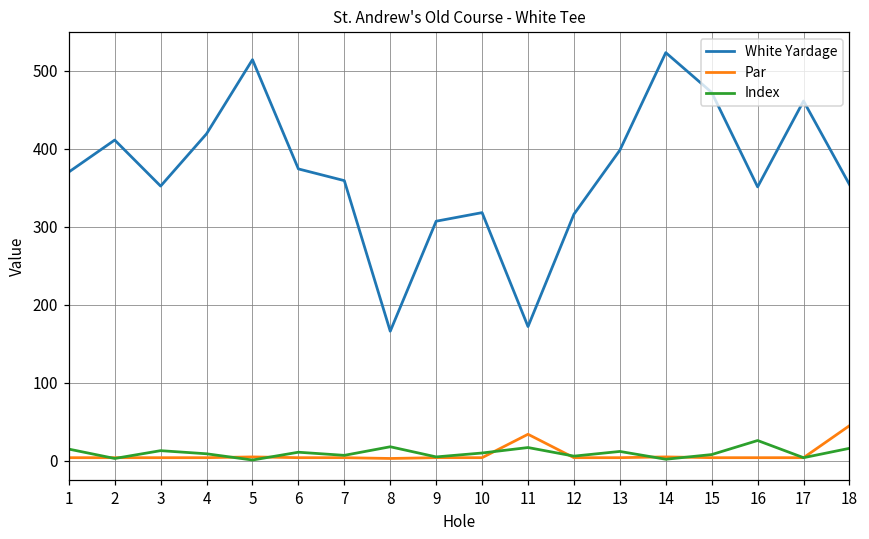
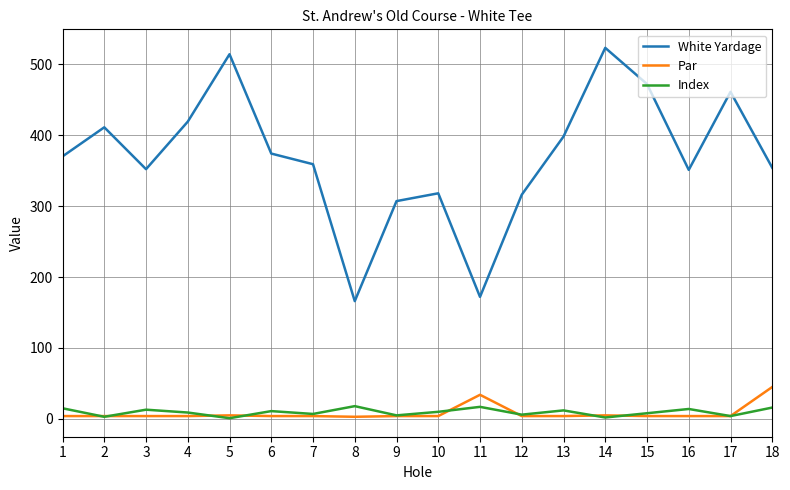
  {
    "White Yardage": {
      "1": 370,
      "2": 410,
      "3": 350,
      "4": 420,
      "5": 510,
      "6": 370,
      "7": 360,
      "8": 170,
      "9": 310,
      "10": 320,
      "11": 170,
      "12": 320,
      "13": 400,
      "14": 520,
      "16": 350,
      "18": 350
    },
    "Par": {
      "1": 0,
      "3": 0,
      "4": 0,
      "5": 10,
      "6": 0,
      "8": 0,
      "10": 0,
      "11": 30,
      "13": 0,
      "15": 0,
      "16": 0,
      "18": 50
    },
    "Index": {
      "1": 20,
      "3": 10,
      "4": 10,
      "5": 0,
      "6": 10,
      "8": 20,
      "10": 10,
      "11": 20,
      "13": 10,
      "15": 10,
-     "16": 30,
+     "16": 10,
      "18": 20
    }
  }
